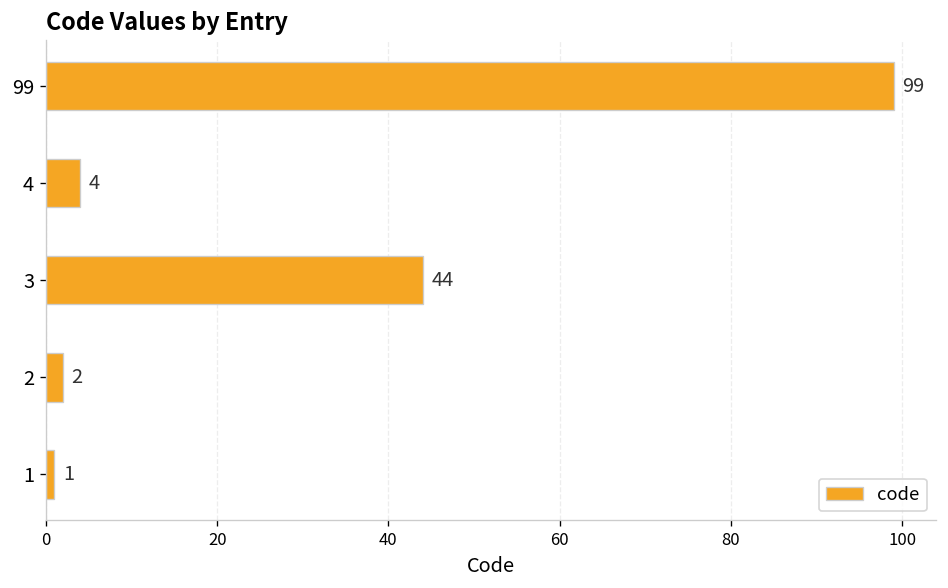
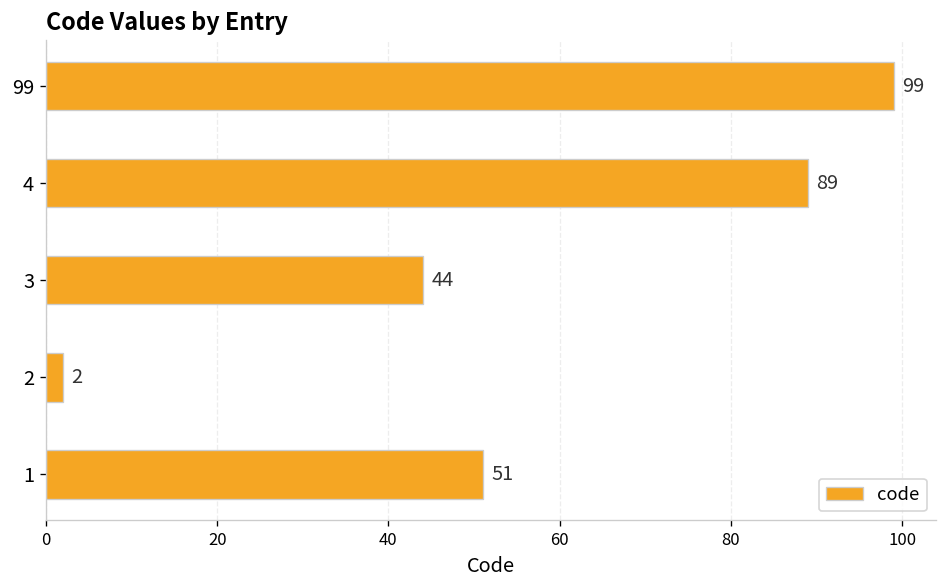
  {
    "99": 99,
-   "4": 4,
+   "4": 89,
    "3": 44,
    "2": 2,
-   "1": 1
+   "1": 51
  }
